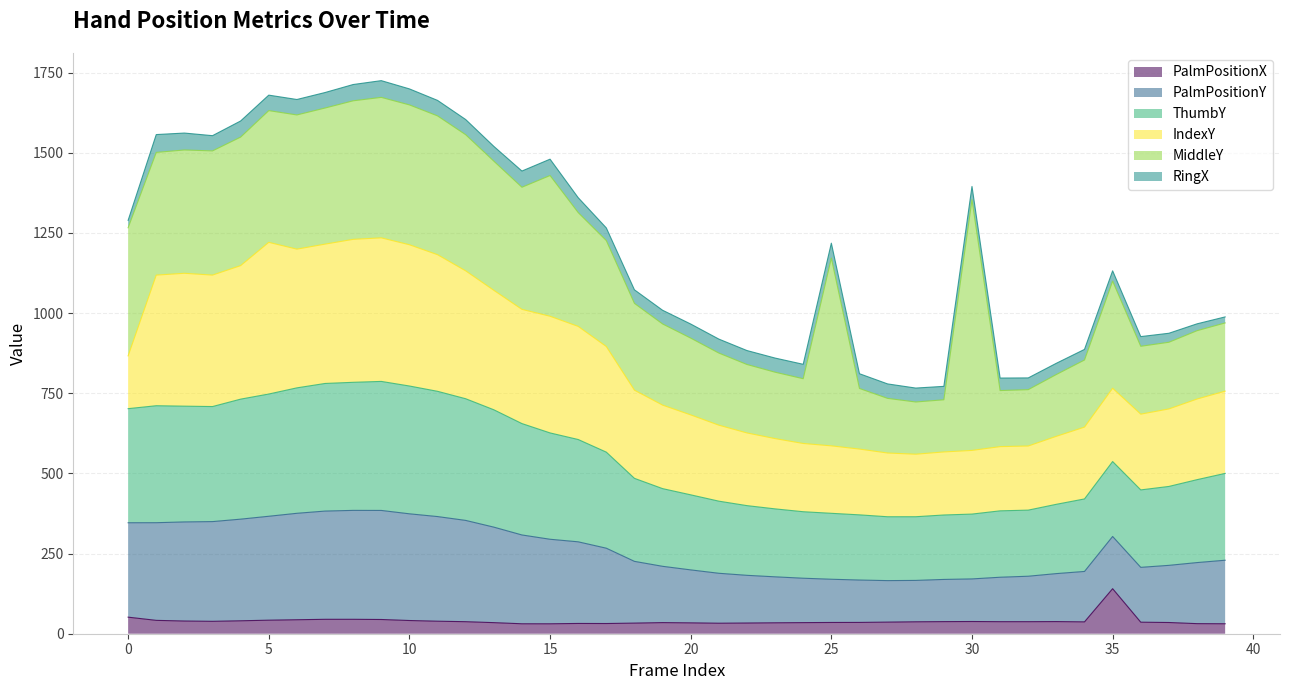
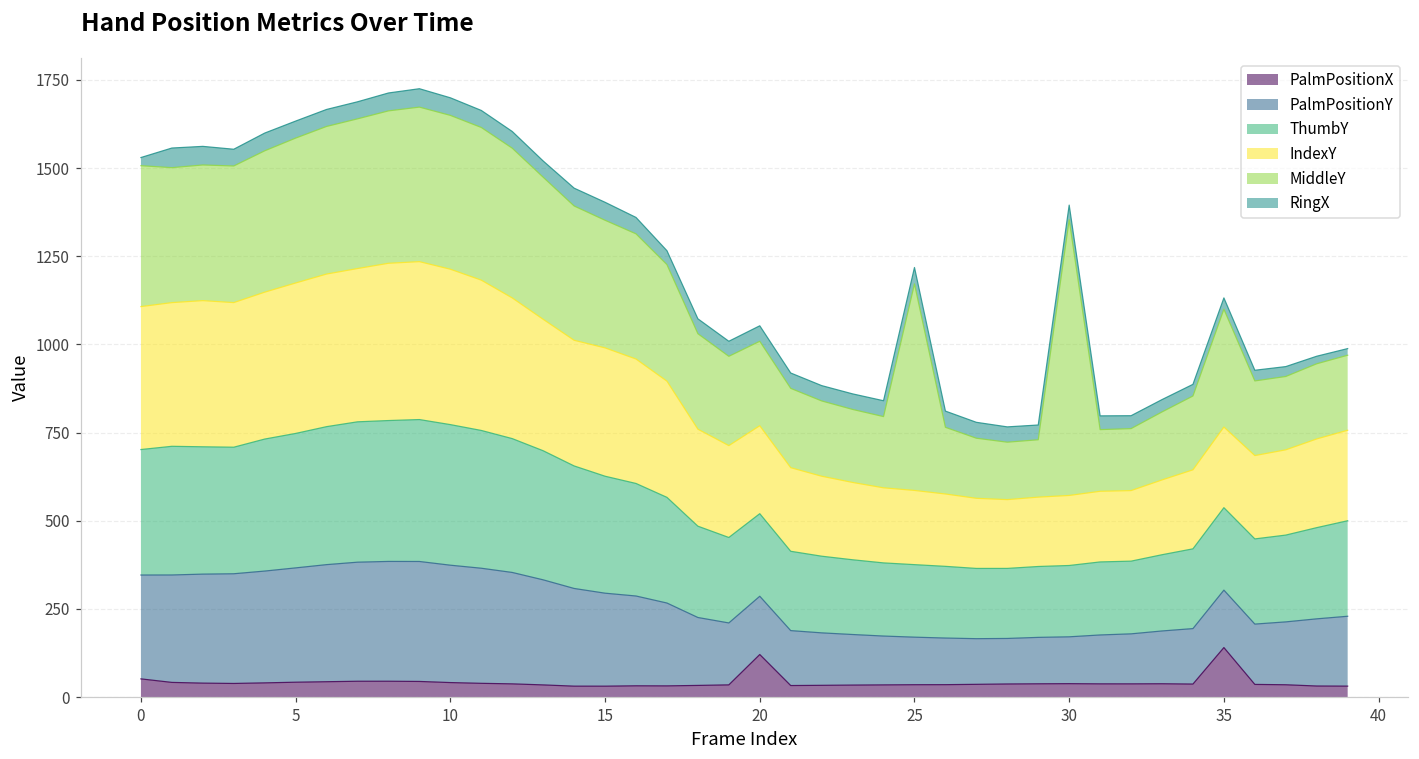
  {
    "PalmPositionX": {
      "0": 50,
      "5": 40,
      "10": 40,
      "15": 30,
-     "20": 30,
+     "20": 120,
      "25": 40,
      "30": 40,
      "35": 140
    },
    "IndexY": {
-     "0": 160,
-     "5": 470,
+     "0": 410,
+     "5": 430,
      "10": 440,
      "15": 360,
      "20": 250,
      "25": 210,
      "30": 200,
      "35": 230
    },
    "MiddleY": {
      "0": 400,
      "5": 410,
      "10": 440,
-     "15": 440,
+     "15": 360,
      "20": 240,
      "25": 590,
      "30": 780,
      "35": 330
    }
  }
